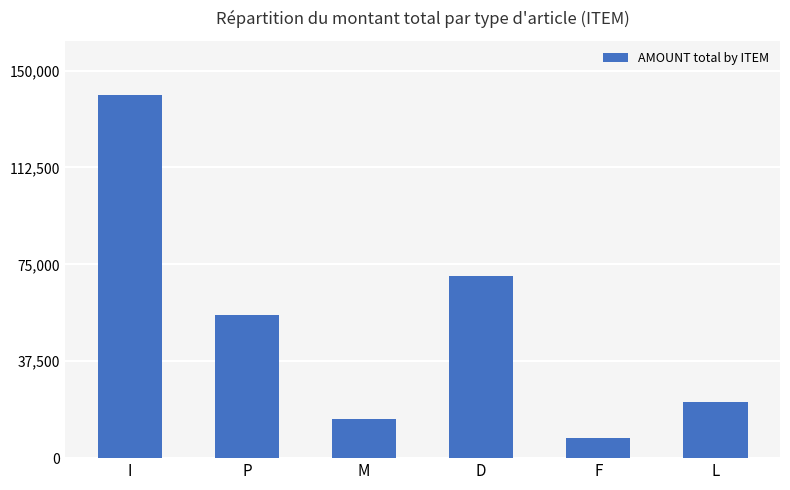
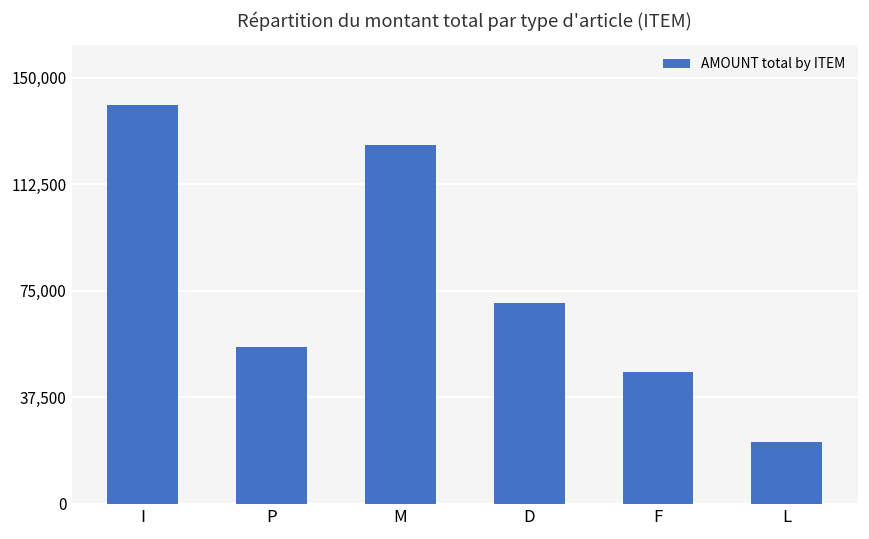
  {
    "I": "140,000",
    "P": "55,000",
-   "M": "15,000",
+   "M": "126,000",
    "D": "71,000",
-   "F": "8,000",
+   "F": "46,000",
    "L": "22,000"
  }
